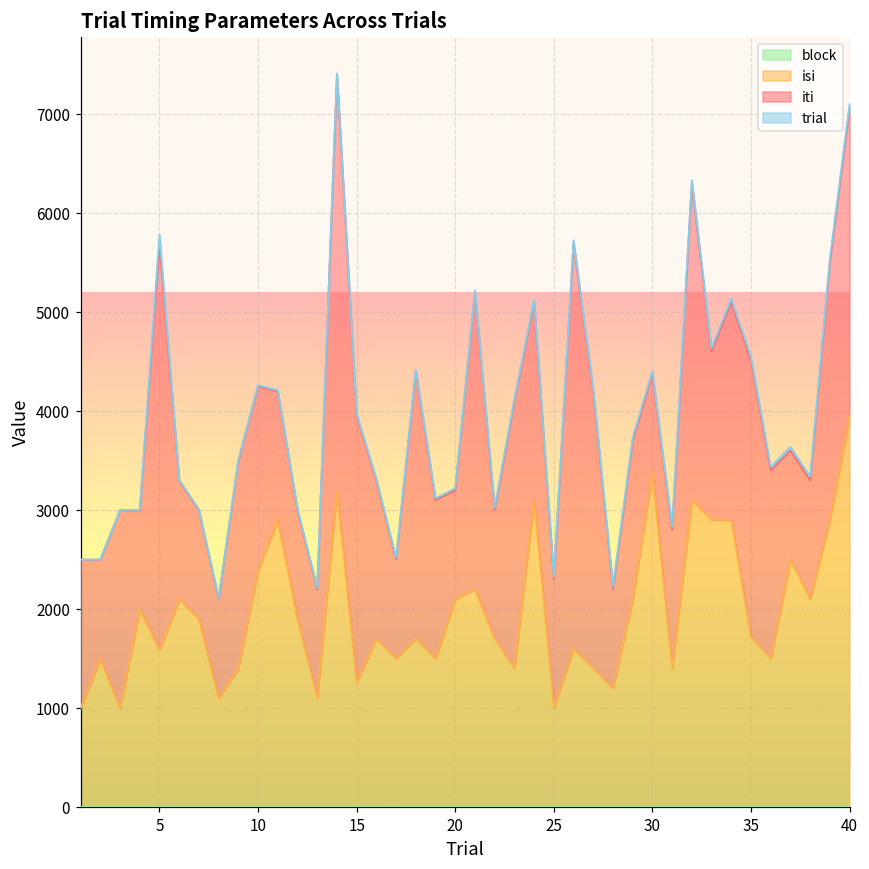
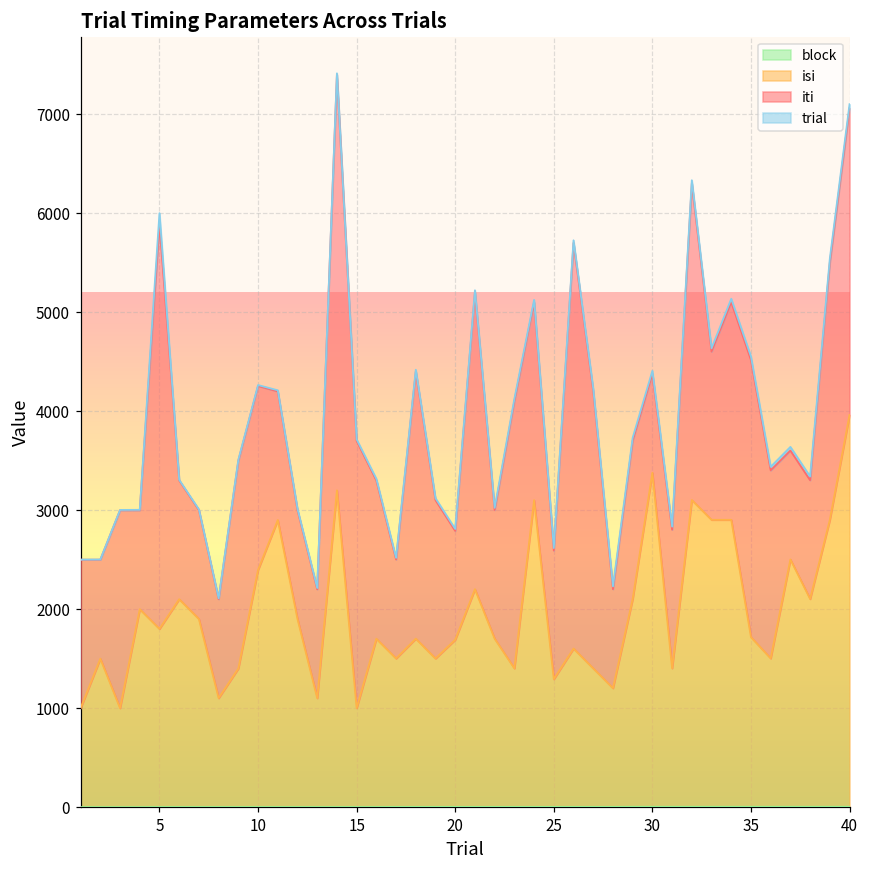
  {
    "block": {
      "5": 0,
      "10": 0,
      "15": 0,
      "20": 0,
      "25": 0,
      "30": 0,
      "35": 0,
      "40": 0
    },
    "isi": {
-     "5": 1600,
+     "5": 1800,
      "10": 2400,
-     "15": 1300,
-     "20": 2100,
-     "25": 1000,
+     "15": 1000,
+     "20": 1700,
+     "25": 1300,
      "30": 3400,
      "35": 1700,
      "40": 4000
    },
    "iti": {
      "5": 4100,
      "30": 1000,
      "35": 2800,
      "40": 3100
    },
    "trial": {
      "5": 100,
      "30": 0,
      "35": 0,
      "40": 0
    }
  }
